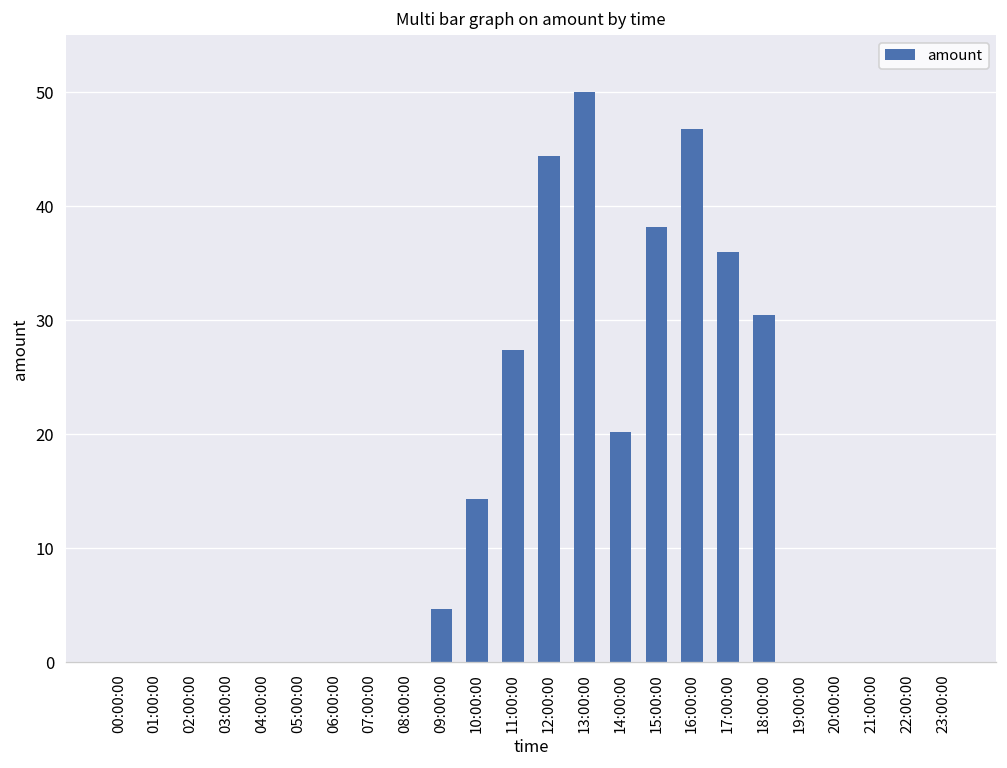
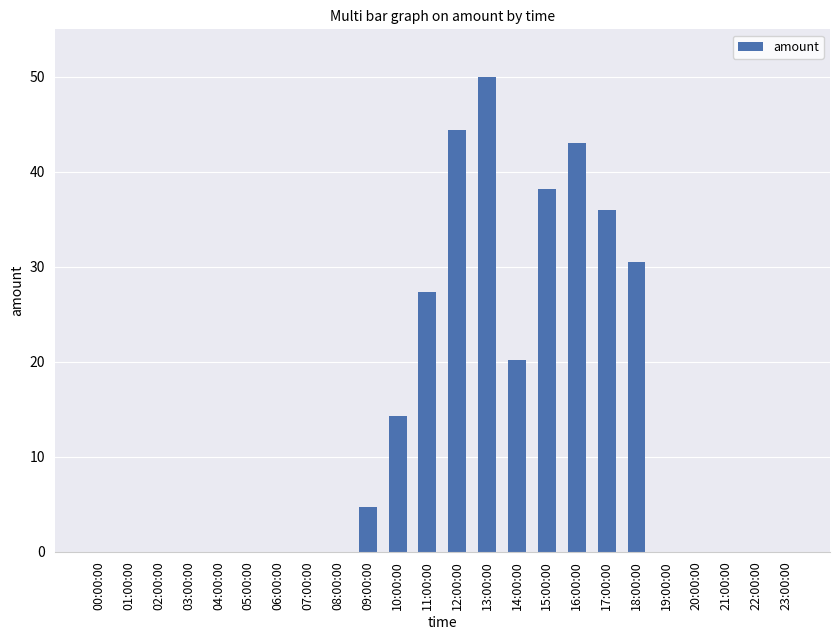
  {
    "00:00:00": 0,
    "01:00:00": 0,
    "02:00:00": 0,
    "03:00:00": 0,
    "04:00:00": 0,
    "05:00:00": 0,
    "06:00:00": 0,
    "07:00:00": 0,
    "08:00:00": 0,
    "09:00:00": 5,
    "10:00:00": 14,
    "11:00:00": 27,
    "12:00:00": 44,
    "13:00:00": 50,
    "14:00:00": 20,
    "15:00:00": 38,
-   "16:00:00": 47,
+   "16:00:00": 43,
    "17:00:00": 36,
    "18:00:00": 31,
    "19:00:00": 0,
    "20:00:00": 0,
    "21:00:00": 0,
    "22:00:00": 0,
    "23:00:00": 0
  }
